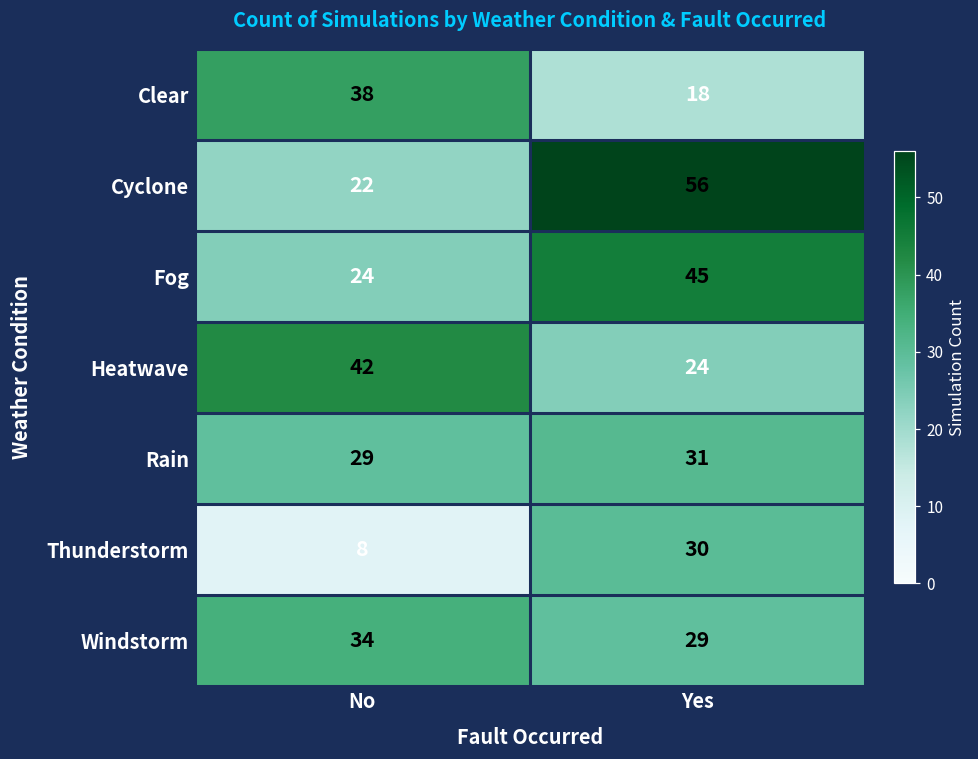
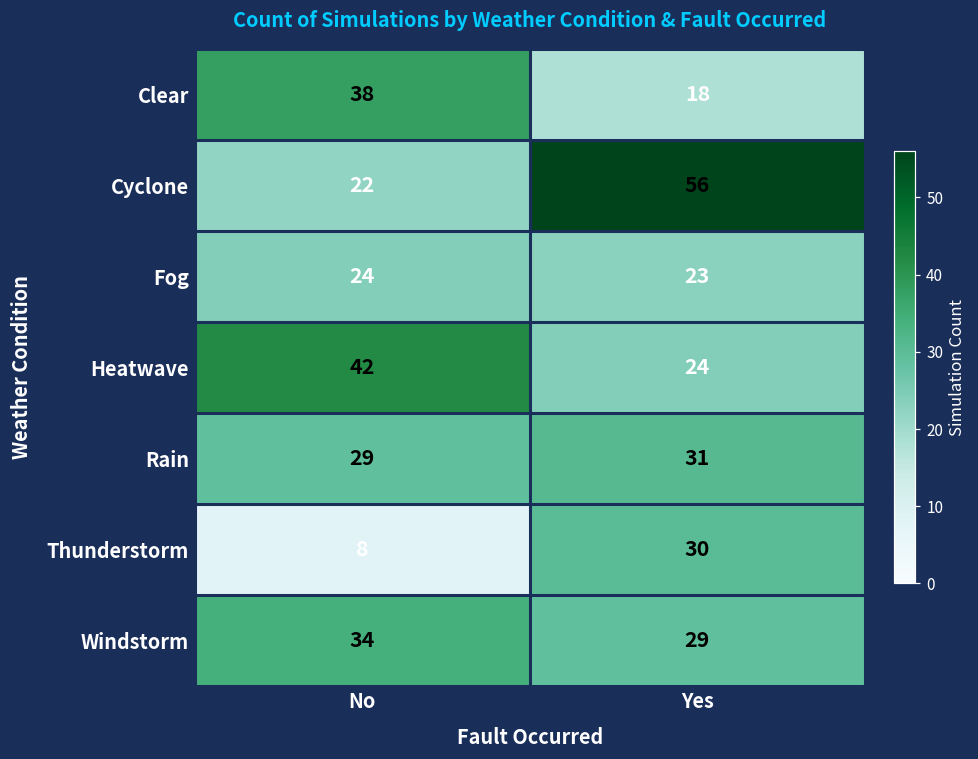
  {
    "Clear": {
      "No": 38,
      "Yes": 18
    },
    "Cyclone": {
      "No": 22,
      "Yes": 56
    },
    "Fog": {
      "No": 24,
-     "Yes": 45
+     "Yes": 23
    },
    "Heatwave": {
      "No": 42,
      "Yes": 24
    },
    "Rain": {
      "No": 29,
      "Yes": 31
    },
    "Thunderstorm": {
      "Yes": 30
    },
    "Windstorm": {
      "No": 34,
      "Yes": 29
    }
  }
